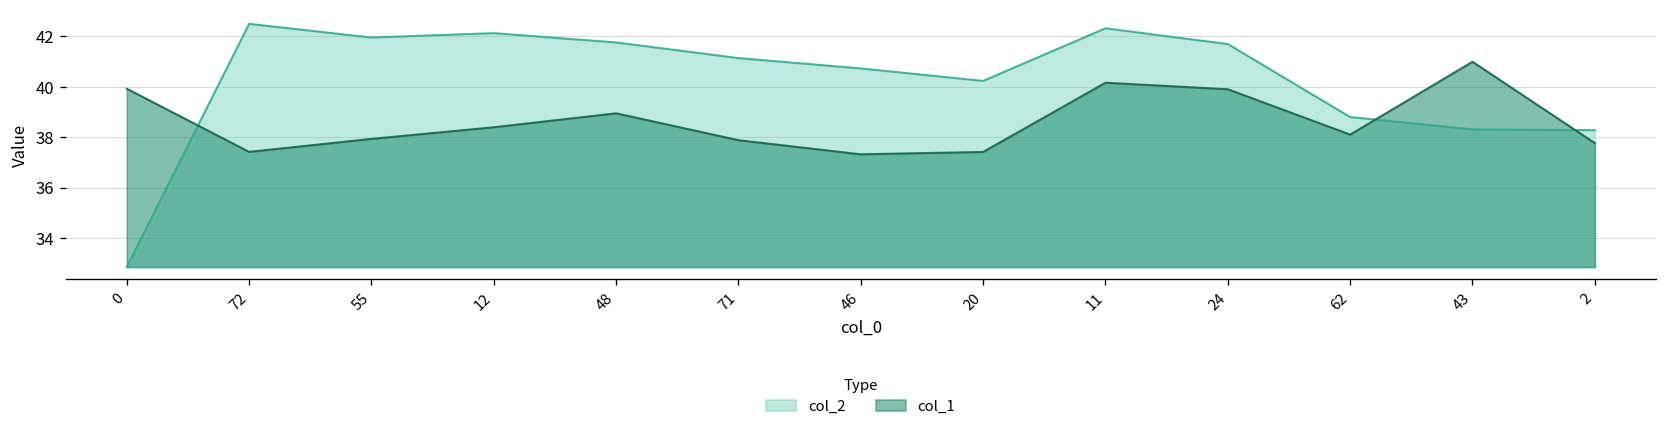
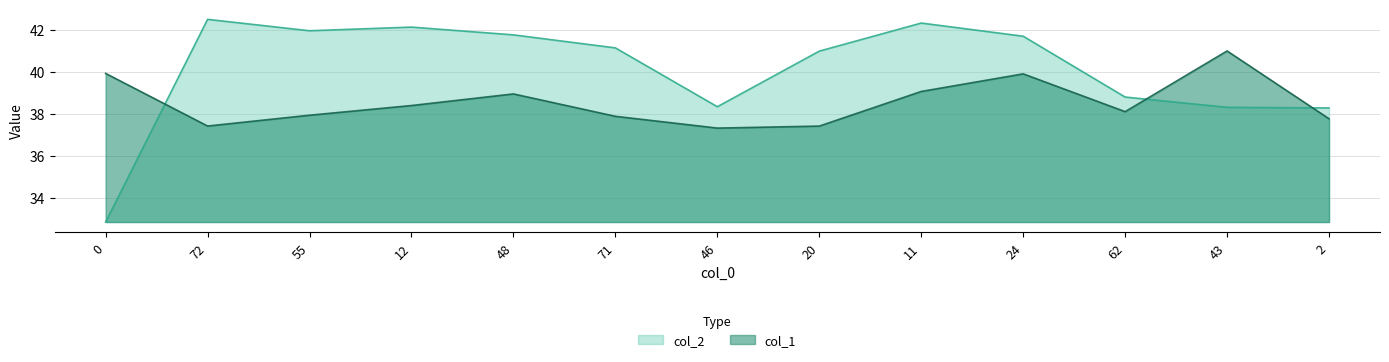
  {
    "col_2": {
      "0": 32.9,
      "72": 42.5,
      "55": 42.0,
      "12": 42.1,
      "48": 41.8,
      "71": 41.1,
-     "46": 40.7,
-     "20": 40.2,
+     "46": 38.3,
+     "20": 41.0,
      "11": 42.3,
      "24": 41.7,
      "62": 38.8,
      "43": 38.3,
      "2": 38.3
    },
    "col_1": {
      "0": 39.9,
      "72": 37.4,
      "55": 37.9,
      "12": 38.4,
      "48": 38.9,
      "71": 37.9,
      "46": 37.3,
      "20": 37.4,
-     "11": 40.2,
+     "11": 39.1,
      "24": 39.9,
      "62": 38.1,
      "43": 41.0,
      "2": 37.8
    }
  }
